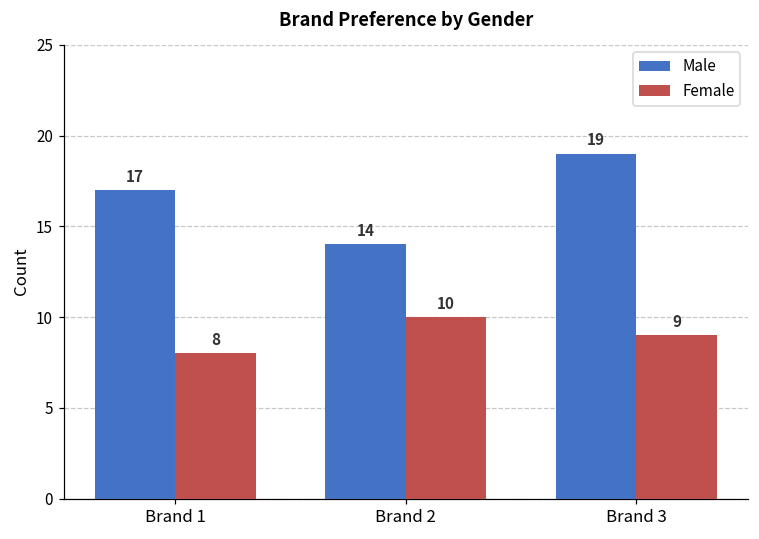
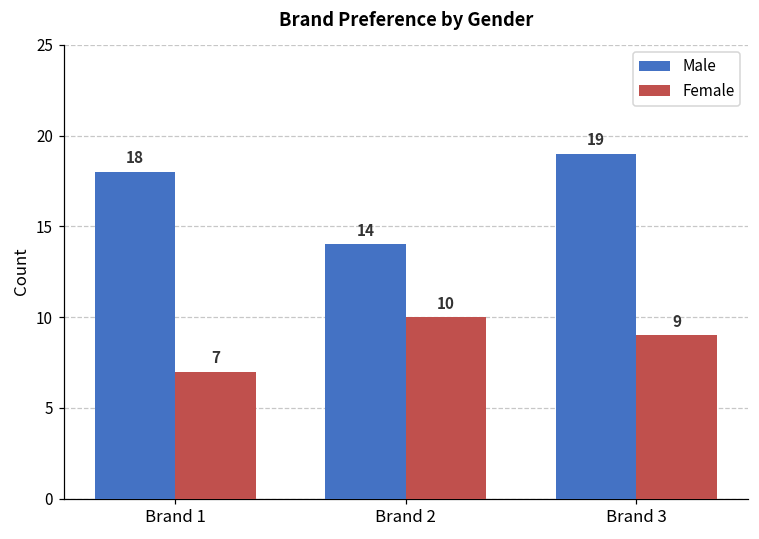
  {
    "Male": {
-     "Brand 1": 17,
+     "Brand 1": 18,
      "Brand 2": 14,
      "Brand 3": 19
    },
    "Female": {
-     "Brand 1": 8,
+     "Brand 1": 7,
      "Brand 2": 10,
      "Brand 3": 9
    }
  }
